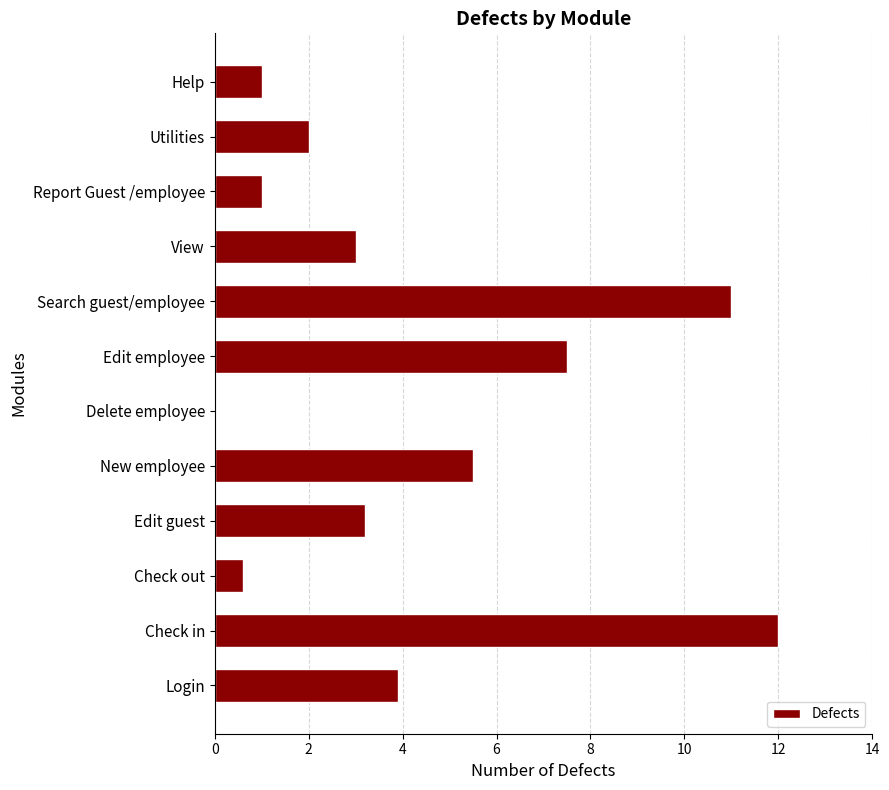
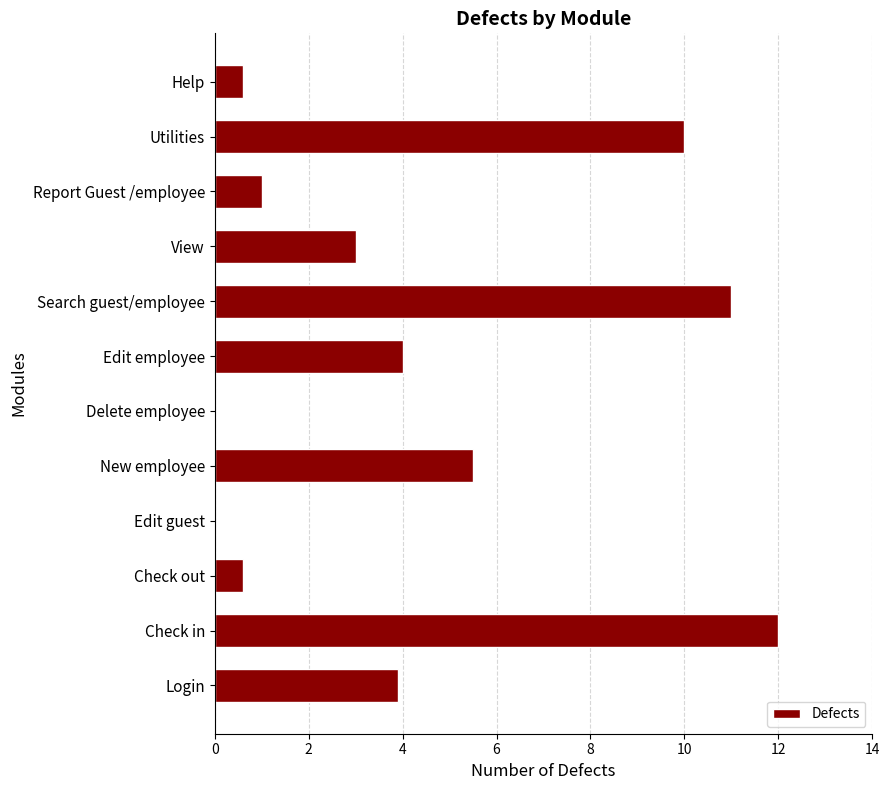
  {
-   "Help": 1.0,
-   "Utilities": 2,
+   "Help": 0.6,
+   "Utilities": 10,
    "Report Guest /employee": 1.0,
    "View": 3.0,
    "Search guest/employee": 11.0,
-   "Edit employee": 7.5,
+   "Edit employee": 4.0,
    "Delete employee": 0.0,
    "New employee": 5.5,
-   "Edit guest": 3.2,
+   "Edit guest": 0.0,
    "Check out": 0.6,
    "Check in": 12.0,
    "Login": 3.9
  }
